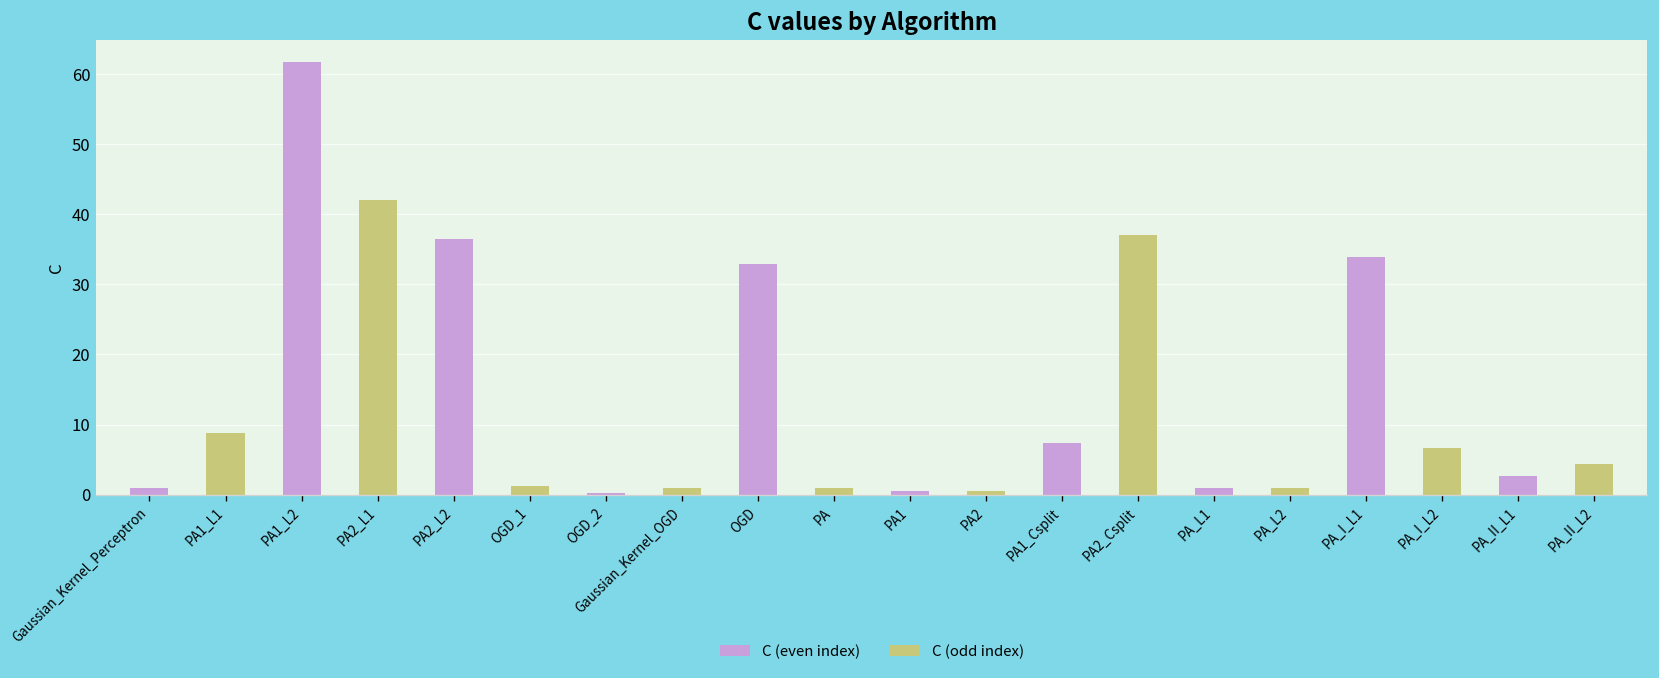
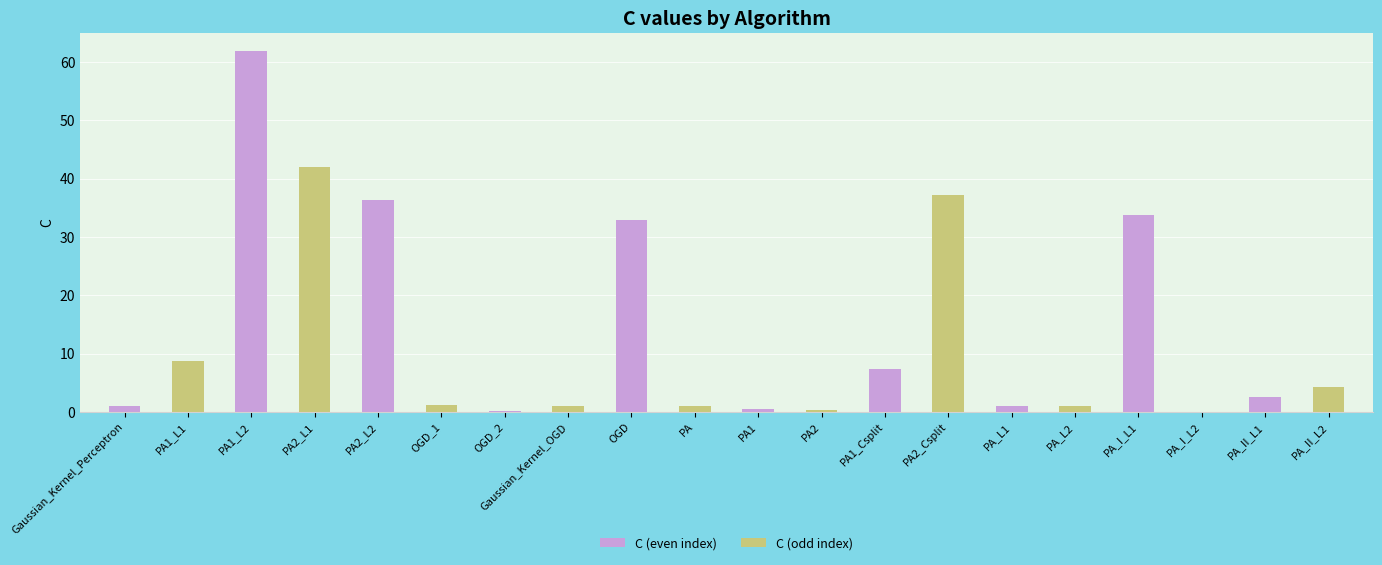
  {
    "Gaussian_Kernel_Perceptron": 1,
    "PA1_L1": 9,
    "PA1_L2": 62,
    "PA2_L1": 42,
    "PA2_L2": 36,
    "OGD_1": 1,
    "Gaussian_Kernel_OGD": 1,
    "OGD": 33,
    "PA": 1,
    "PA1": 1,
    "PA2": 0,
    "PA1_Csplit": 7,
    "PA2_Csplit": 37,
    "PA_L1": 1,
    "PA_L2": 1,
    "PA_I_L1": 34,
-   "PA_I_L2": 7,
+   "PA_I_L2": 0,
    "PA_II_L1": 3,
    "PA_II_L2": 4
  }
